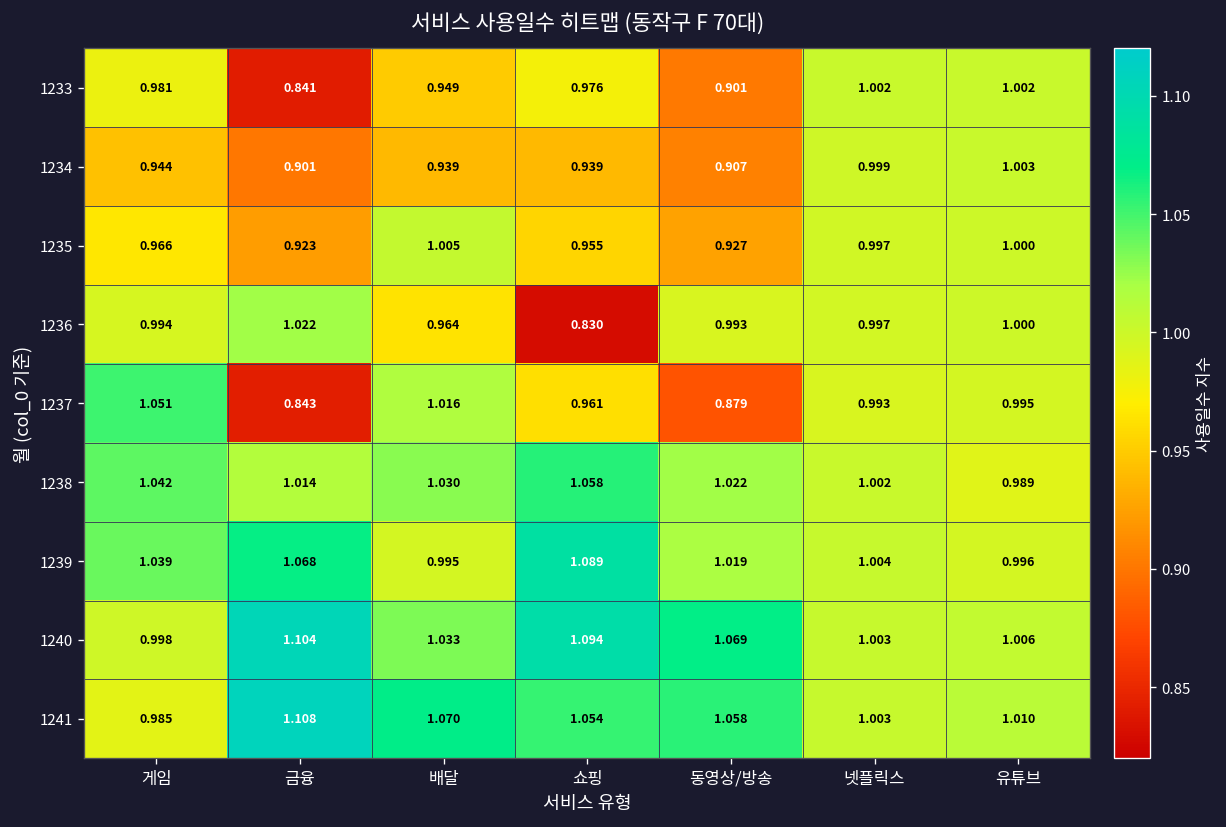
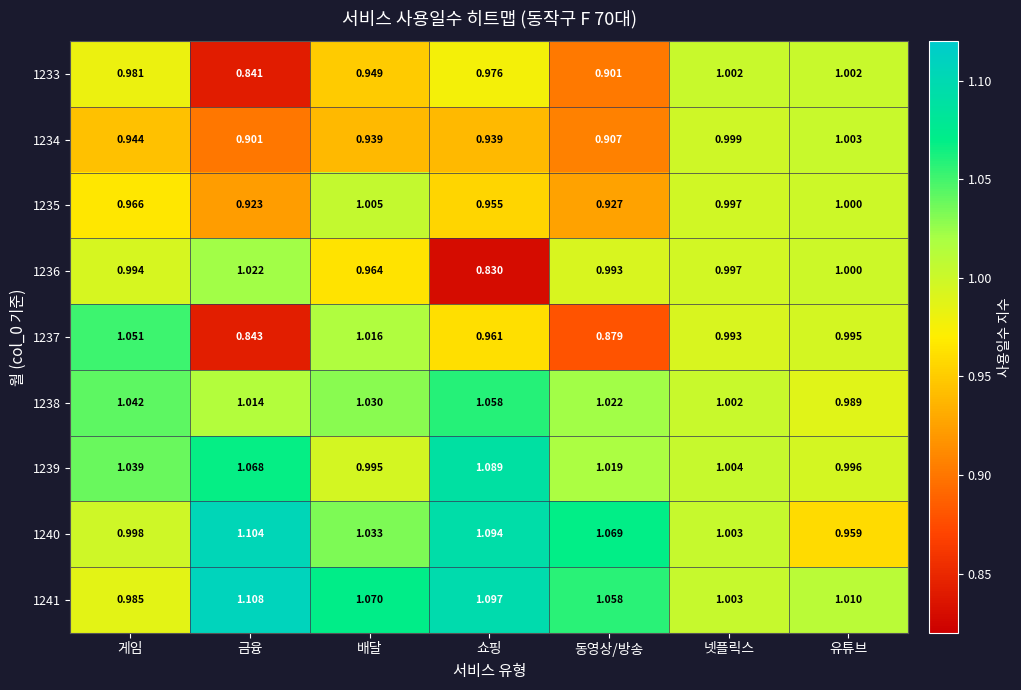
  {
    "1233": {
      "게임": 0.981,
      "금융": 0.841,
      "배달": 0.949,
      "쇼핑": 0.976,
      "동영상/방송": 0.901,
      "넷플릭스": 1.002,
      "유튜브": 1.002
    },
    "1234": {
      "게임": 0.944,
      "금융": 0.901,
      "배달": 0.939,
      "쇼핑": 0.939,
      "동영상/방송": 0.907,
      "넷플릭스": 0.999,
      "유튜브": 1.003
    },
    "1235": {
      "게임": 0.966,
      "금융": 0.923,
      "배달": 1.005,
      "쇼핑": 0.955,
      "동영상/방송": 0.927,
      "넷플릭스": 0.997,
      "유튜브": 1.000
    },
    "1236": {
      "게임": 0.994,
      "금융": 1.022,
      "배달": 0.964,
      "쇼핑": 0.830,
      "동영상/방송": 0.993,
      "넷플릭스": 0.997,
      "유튜브": 1.000
    },
    "1237": {
      "게임": 1.051,
      "금융": 0.843,
      "배달": 1.016,
      "쇼핑": 0.961,
      "동영상/방송": 0.879,
      "넷플릭스": 0.993,
      "유튜브": 0.995
    },
    "1238": {
      "게임": 1.042,
      "금융": 1.014,
      "배달": 1.030,
      "쇼핑": 1.058,
      "동영상/방송": 1.022,
      "넷플릭스": 1.002,
      "유튜브": 0.989
    },
    "1239": {
      "게임": 1.039,
      "금융": 1.068,
      "배달": 0.995,
      "쇼핑": 1.089,
      "동영상/방송": 1.019,
      "넷플릭스": 1.004,
      "유튜브": 0.996
    },
    "1240": {
      "게임": 0.998,
      "금융": 1.104,
      "배달": 1.033,
      "쇼핑": 1.094,
      "동영상/방송": 1.069,
      "넷플릭스": 1.003,
-     "유튜브": 1.006
+     "유튜브": 0.959
    },
    "1241": {
      "게임": 0.985,
      "금융": 1.108,
      "배달": 1.070,
-     "쇼핑": 1.054,
+     "쇼핑": 1.097,
      "동영상/방송": 1.058,
      "넷플릭스": 1.003,
      "유튜브": 1.010
    }
  }
